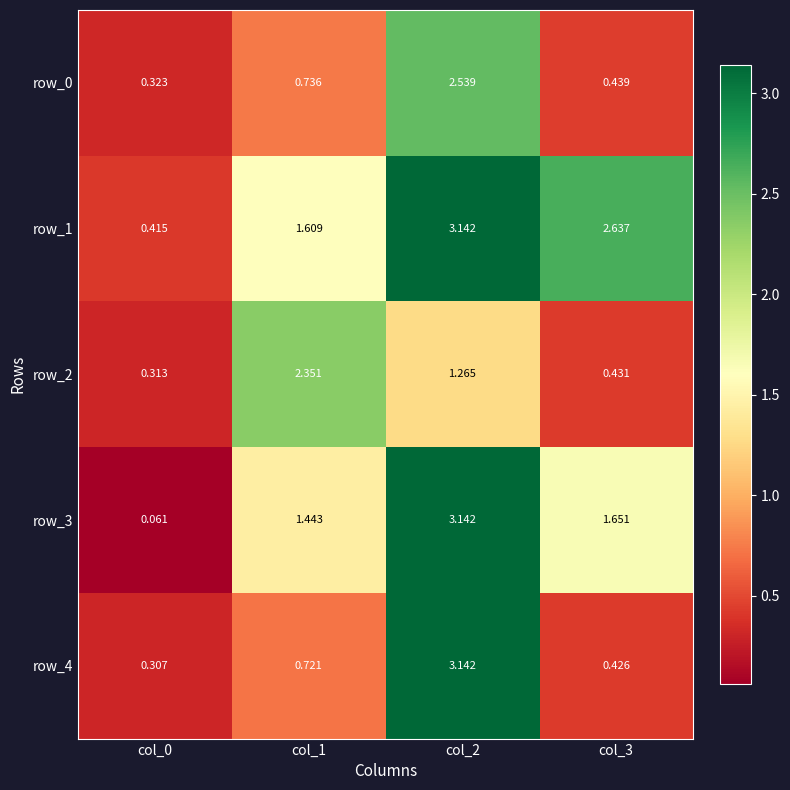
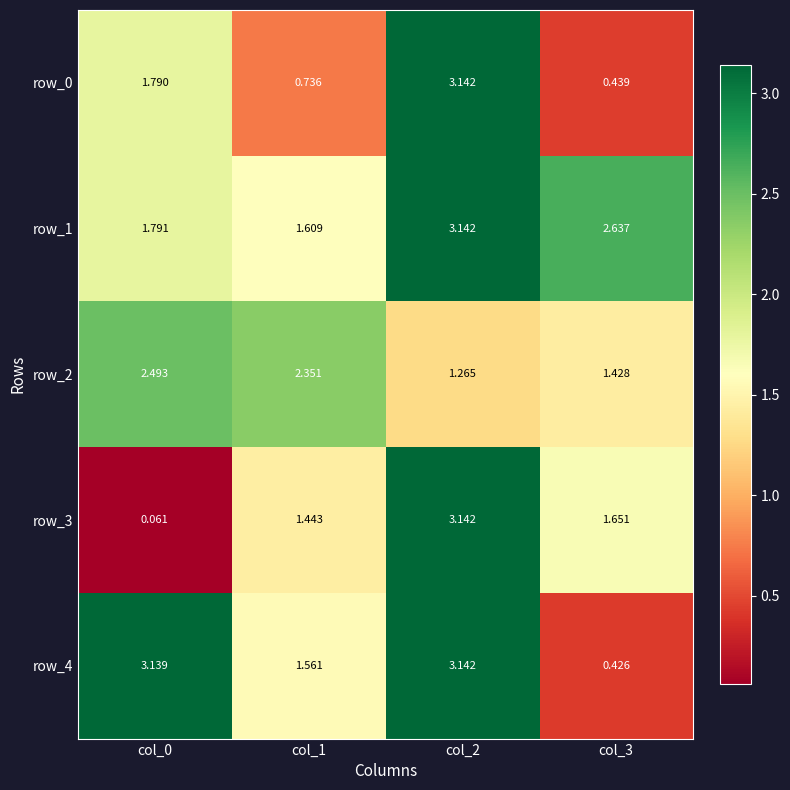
  {
    "row_0": {
-     "col_0": 0.323,
+     "col_0": 1.790,
      "col_1": 0.736,
-     "col_2": 2.539,
+     "col_2": 3.142,
      "col_3": 0.439
    },
    "row_1": {
-     "col_0": 0.415,
+     "col_0": 1.791,
      "col_1": 1.609,
      "col_2": 3.142,
      "col_3": 2.637
    },
    "row_2": {
-     "col_0": 0.313,
+     "col_0": 2.493,
      "col_1": 2.351,
      "col_2": 1.265,
-     "col_3": 0.431
+     "col_3": 1.428
    },
    "row_3": {
      "col_0": 0.061,
      "col_1": 1.443,
      "col_2": 3.142,
      "col_3": 1.651
    },
    "row_4": {
-     "col_0": 0.307,
-     "col_1": 0.721,
+     "col_0": 3.139,
+     "col_1": 1.561,
      "col_2": 3.142,
      "col_3": 0.426
    }
  }
